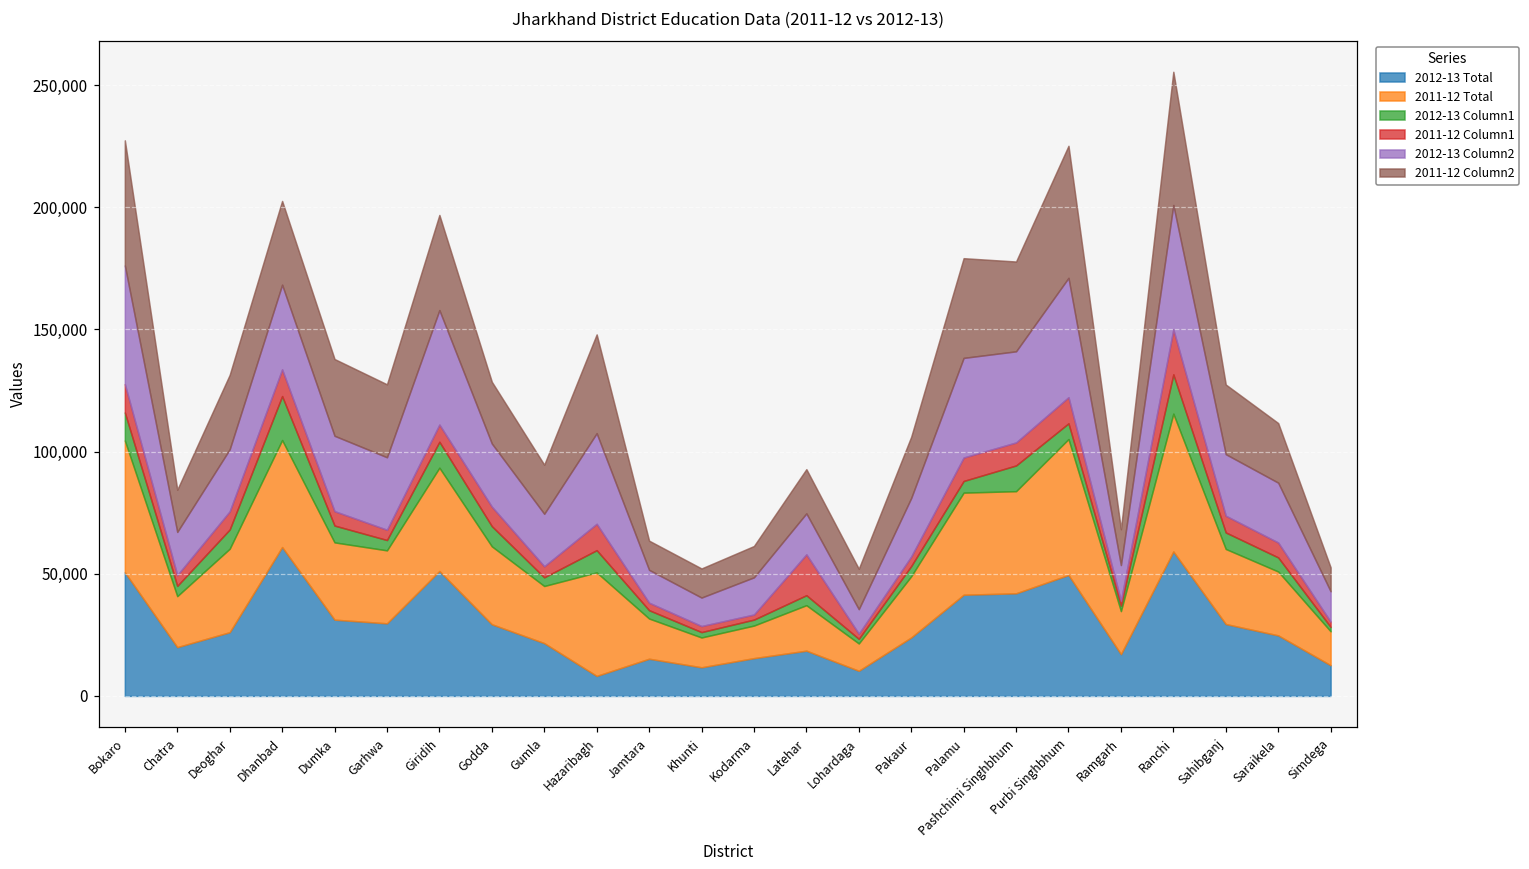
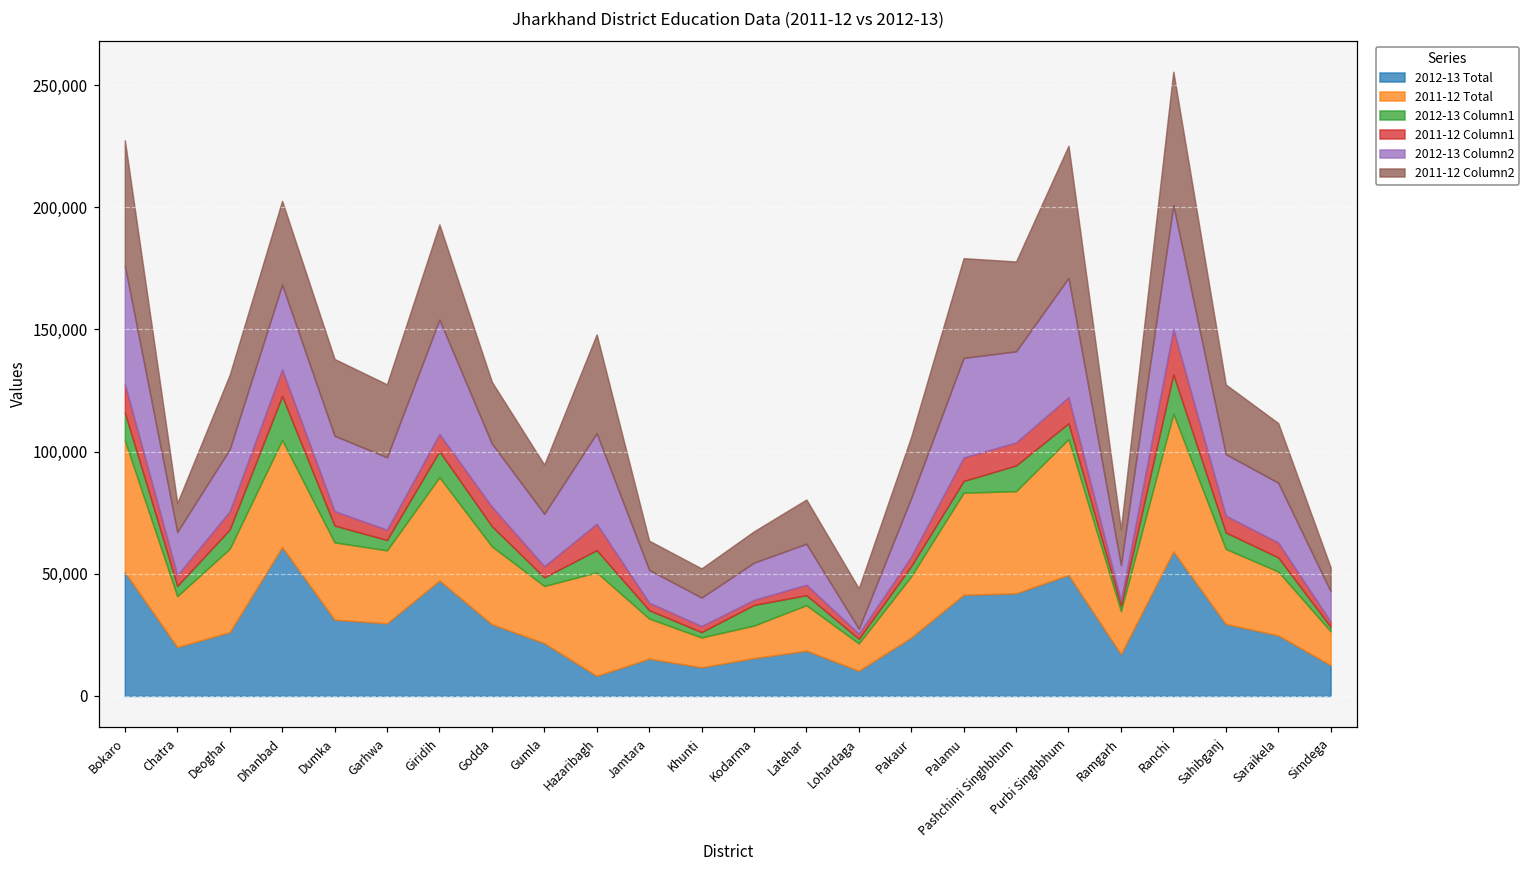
  {
    "2012-13 Total": {
      "Bokaro": "51,000",
      "Chatra": "20,000",
      "Deoghar": "26,000",
      "Dhanbad": "61,000",
      "Dumka": "31,000",
      "Garhwa": "30,000",
-     "Giridih": "51,000",
+     "Giridih": "47,000",
      "Godda": "29,000",
      "Gumla": "22,000",
      "Hazaribagh": "8,000",
      "Jamtara": "15,000",
      "Khunti": "12,000",
      "Kodarma": "15,000",
      "Latehar": "19,000",
      "Lohardaga": "10,000",
      "Pakaur": "24,000",
      "Palamu": "41,000",
      "Pashchimi Singhbhum": "42,000",
      "Purbi Singhbhum": "49,000",
      "Ramgarh": "17,000",
      "Ranchi": "59,000",
      "Sahibganj": "29,000",
      "Saraikela": "25,000",
      "Simdega": "13,000"
    },
    "2011-12 Total": {
      "Bokaro": "54,000",
      "Chatra": "21,000",
      "Deoghar": "34,000",
      "Dhanbad": "44,000",
      "Dumka": "32,000",
      "Garhwa": "30,000",
      "Giridih": "42,000",
      "Godda": "32,000",
      "Gumla": "23,000",
      "Hazaribagh": "42,000",
      "Jamtara": "16,000",
      "Khunti": "12,000",
      "Kodarma": "13,000",
      "Latehar": "19,000",
      "Lohardaga": "11,000",
      "Pakaur": "25,000",
      "Palamu": "42,000",
      "Pashchimi Singhbhum": "42,000",
      "Purbi Singhbhum": "56,000",
      "Ramgarh": "18,000",
      "Ranchi": "56,000",
      "Sahibganj": "31,000",
      "Saraikela": "26,000",
      "Simdega": "14,000"
    },
    "2012-13 Column1": {
      "Bokaro": "11,000",
      "Chatra": "4,000",
      "Deoghar": "8,000",
      "Dhanbad": "18,000",
      "Dumka": "7,000",
      "Garhwa": "4,000",
      "Giridih": "11,000",
      "Godda": "8,000",
      "Gumla": "4,000",
      "Hazaribagh": "9,000",
      "Jamtara": "3,000",
      "Khunti": "2,000",
-     "Kodarma": "2,000",
+     "Kodarma": "8,000",
      "Latehar": "4,000",
      "Lohardaga": "2,000",
      "Pakaur": "4,000",
      "Palamu": "5,000",
      "Pashchimi Singhbhum": "11,000",
      "Purbi Singhbhum": "6,000",
      "Ramgarh": "2,000",
      "Ranchi": "16,000",
      "Sahibganj": "7,000",
      "Saraikela": "6,000",
      "Simdega": "2,000"
    },
    "2011-12 Column1": {
      "Bokaro": "12,000",
      "Chatra": "4,000",
      "Deoghar": "7,000",
      "Dhanbad": "11,000",
      "Dumka": "6,000",
      "Garhwa": "4,000",
      "Giridih": "7,000",
      "Godda": "8,000",
      "Gumla": "5,000",
      "Hazaribagh": "11,000",
      "Jamtara": "3,000",
      "Khunti": "2,000",
      "Kodarma": "2,000",
-     "Latehar": "17,000",
+     "Latehar": "4,000",
      "Lohardaga": "2,000",
      "Pakaur": "4,000",
      "Palamu": "10,000",
      "Pashchimi Singhbhum": "9,000",
      "Purbi Singhbhum": "11,000",
      "Ramgarh": "2,000",
      "Ranchi": "18,000",
      "Sahibganj": "7,000",
      "Saraikela": "6,000",
      "Simdega": "2,000"
    },
    "2012-13 Column2": {
      "Bokaro": "49,000",
      "Chatra": "18,000",
      "Deoghar": "25,000",
      "Dhanbad": "35,000",
      "Dumka": "31,000",
      "Garhwa": "30,000",
      "Giridih": "47,000",
      "Godda": "26,000",
      "Gumla": "21,000",
      "Hazaribagh": "37,000",
      "Jamtara": "13,000",
      "Khunti": "12,000",
      "Kodarma": "15,000",
      "Latehar": "17,000",
-     "Lohardaga": "10,000",
+     "Lohardaga": "2,000",
      "Pakaur": "24,000",
      "Palamu": "41,000",
      "Pashchimi Singhbhum": "37,000",
      "Purbi Singhbhum": "49,000",
      "Ramgarh": "15,000",
      "Ranchi": "51,000",
      "Sahibganj": "25,000",
      "Saraikela": "24,000",
      "Simdega": "12,000"
    },
    "2011-12 Column2": {
      "Bokaro": "51,000",
-     "Chatra": "17,000",
+     "Chatra": "12,000",
      "Deoghar": "30,000",
      "Dhanbad": "34,000",
      "Dumka": "31,000",
      "Garhwa": "30,000",
      "Giridih": "39,000",
      "Godda": "25,000",
      "Gumla": "20,000",
      "Hazaribagh": "40,000",
      "Jamtara": "12,000",
      "Khunti": "12,000",
      "Kodarma": "13,000",
      "Latehar": "18,000",
      "Lohardaga": "17,000",
      "Pakaur": "25,000",
      "Palamu": "41,000",
      "Pashchimi Singhbhum": "37,000",
      "Purbi Singhbhum": "54,000",
      "Ramgarh": "15,000",
      "Ranchi": "55,000",
      "Sahibganj": "28,000",
      "Saraikela": "24,000",
      "Simdega": "10,000"
    }
  }
